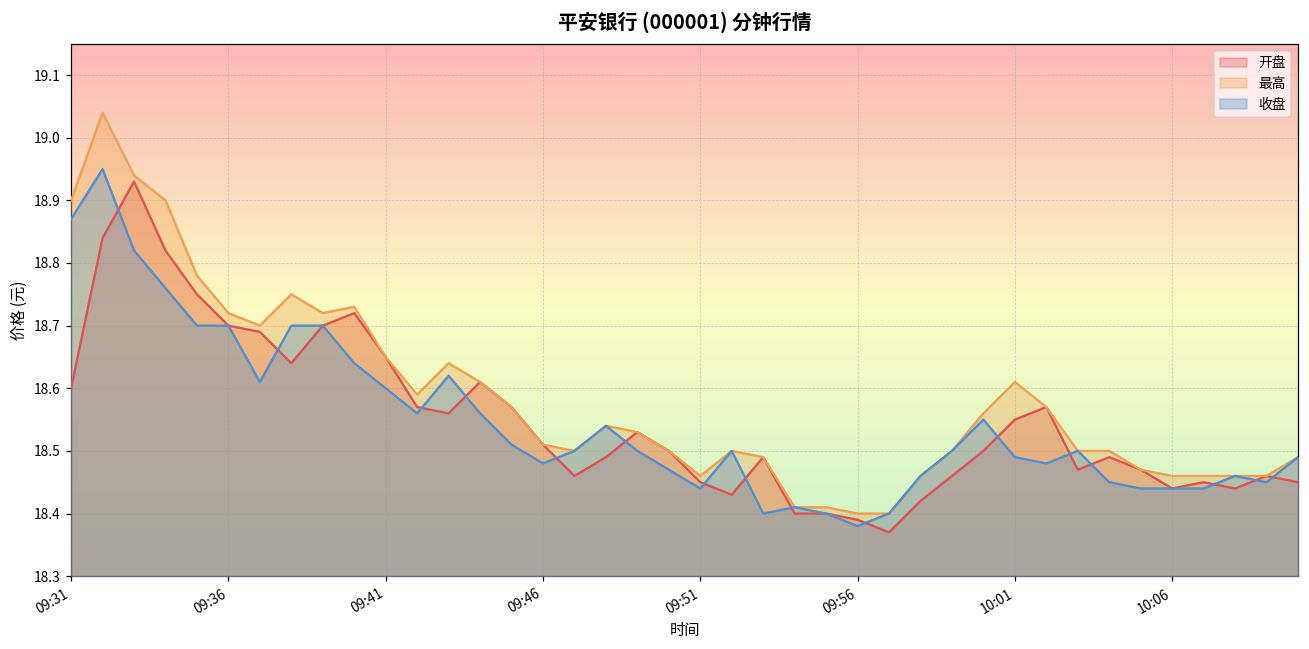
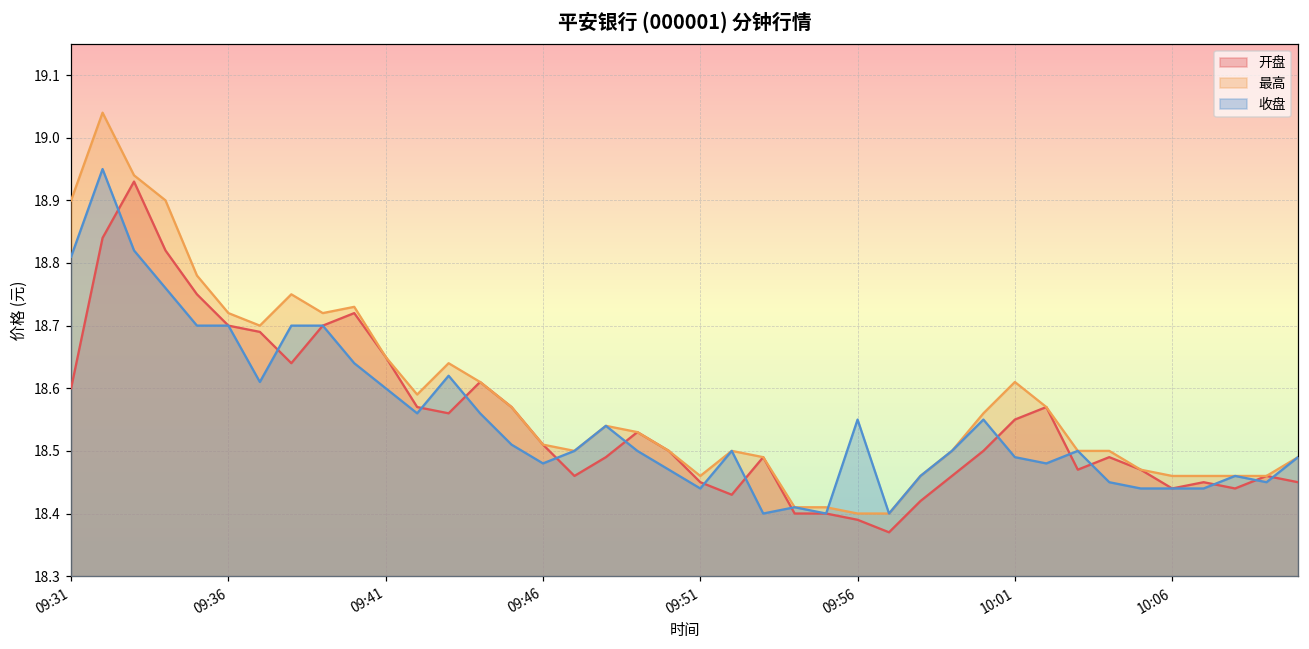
  {
    "收盘": {
-     "09:31": 18.87,
+     "09:31": 18.81,
      "09:41": 18.60,
      "09:46": 18.48,
      "09:51": 18.44,
-     "09:56": 18.38,
+     "09:56": 18.55,
      "10:01": 18.49
    }
  }
